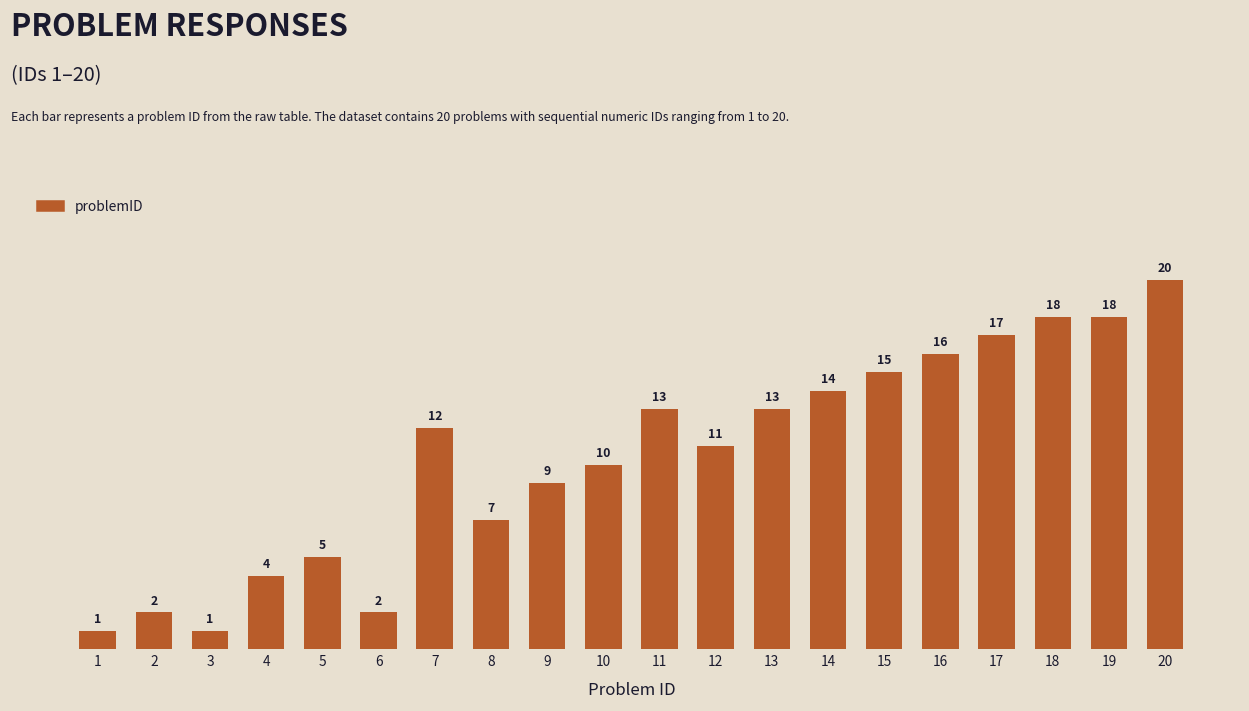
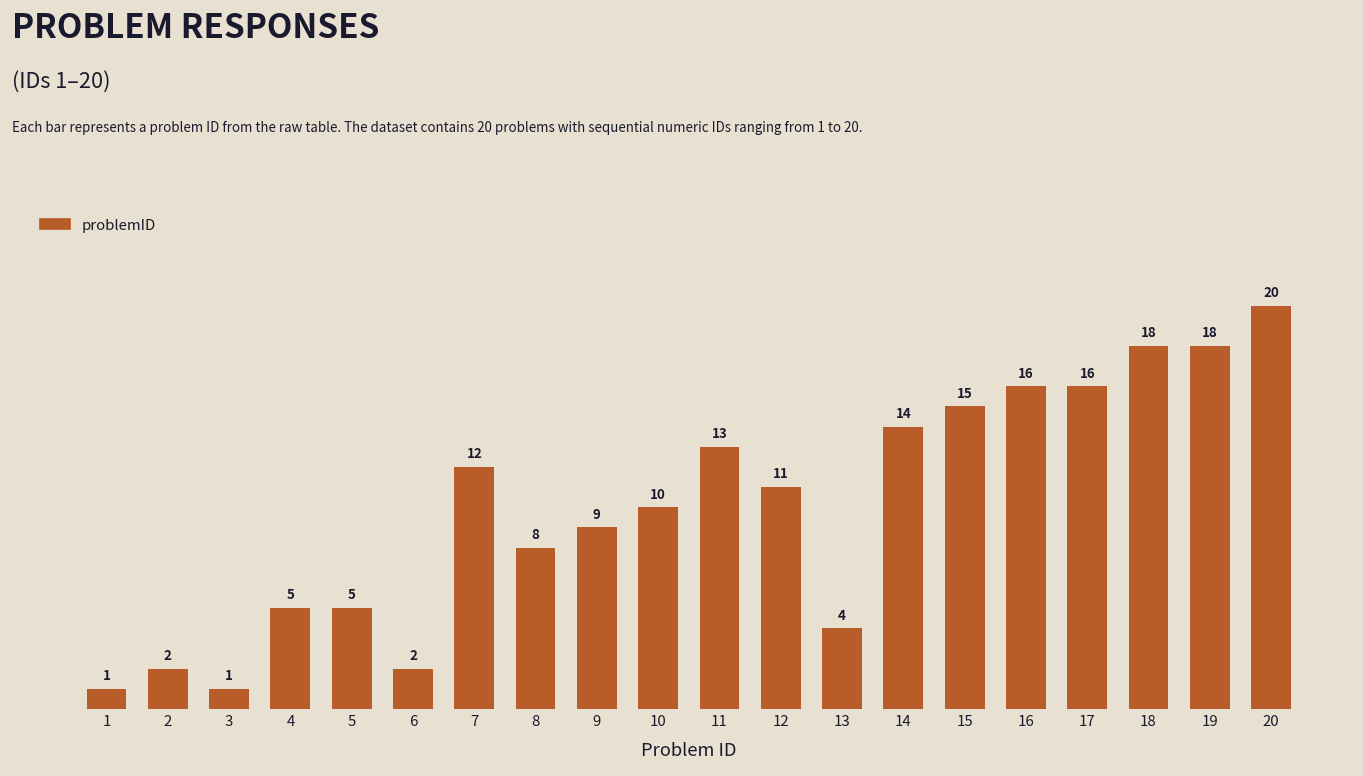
  {
    "1": 1,
    "2": 2,
    "3": 1,
-   "4": 4,
+   "4": 5,
    "5": 5,
    "6": 2,
    "7": 12,
-   "8": 7,
+   "8": 8,
    "9": 9,
    "10": 10,
    "11": 13,
    "12": 11,
-   "13": 13,
+   "13": 4,
    "14": 14,
    "15": 15,
    "16": 16,
-   "17": 17,
+   "17": 16,
    "18": 18,
    "19": 18,
    "20": 20
  }
